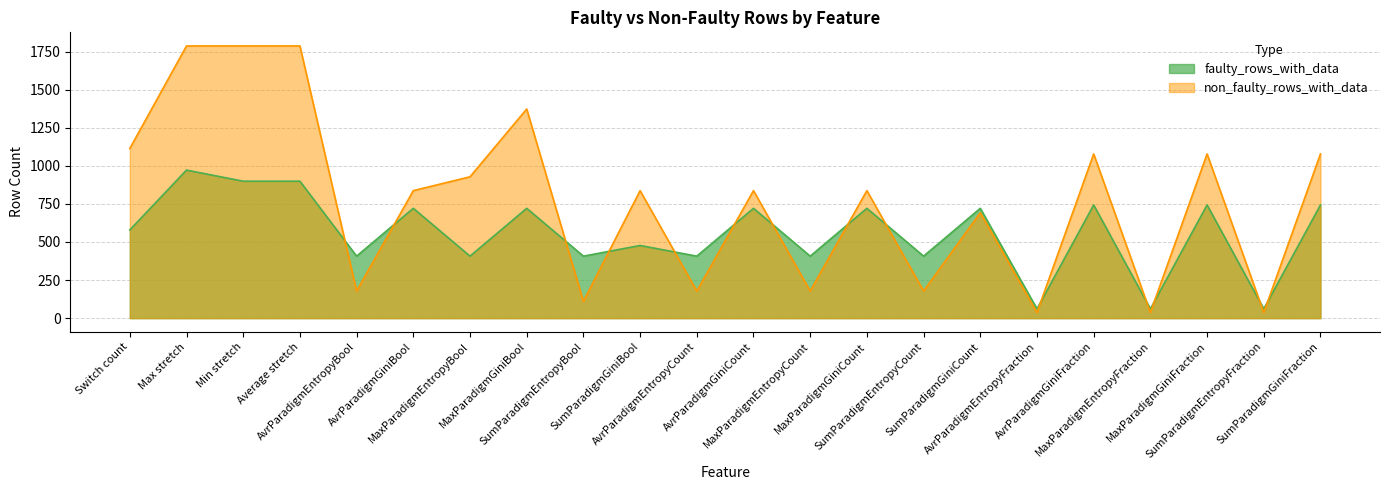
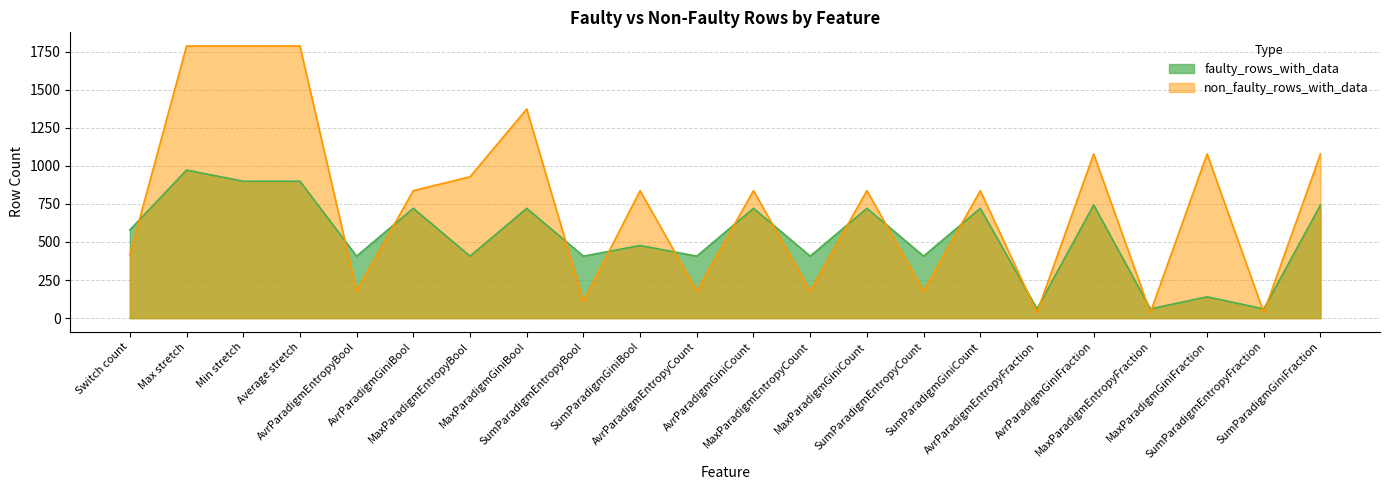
  {
    "faulty_rows_with_data": {
      "Switch count": 580,
      "Max stretch": 970,
      "Min stretch": 900,
      "Average stretch": 900,
      "AvrParadigmEntropyBool": 410,
      "AvrParadigmGiniBool": 720,
      "MaxParadigmEntropyBool": 410,
      "MaxParadigmGiniBool": 720,
      "SumParadigmEntropyBool": 410,
      "SumParadigmGiniBool": 480,
      "AvrParadigmEntropyCount": 410,
      "AvrParadigmGiniCount": 720,
      "MaxParadigmEntropyCount": 410,
      "MaxParadigmGiniCount": 720,
      "SumParadigmEntropyCount": 410,
      "SumParadigmGiniCount": 720,
      "AvrParadigmEntropyFraction": 60,
      "AvrParadigmGiniFraction": 740,
      "MaxParadigmEntropyFraction": 60,
-     "MaxParadigmGiniFraction": 740,
+     "MaxParadigmGiniFraction": 140,
      "SumParadigmEntropyFraction": 60,
      "SumParadigmGiniFraction": 740
    },
    "non_faulty_rows_with_data": {
-     "Switch count": 1110,
+     "Switch count": 420,
      "Max stretch": 1790,
      "Min stretch": 1790,
      "Average stretch": 1790,
      "AvrParadigmEntropyBool": 180,
      "AvrParadigmGiniBool": 840,
      "MaxParadigmEntropyBool": 930,
      "MaxParadigmGiniBool": 1370,
      "SumParadigmEntropyBool": 110,
      "SumParadigmGiniBool": 840,
      "AvrParadigmEntropyCount": 180,
      "AvrParadigmGiniCount": 840,
      "MaxParadigmEntropyCount": 180,
      "MaxParadigmGiniCount": 840,
      "SumParadigmEntropyCount": 180,
-     "SumParadigmGiniCount": 690,
+     "SumParadigmGiniCount": 840,
      "AvrParadigmEntropyFraction": 40,
      "AvrParadigmGiniFraction": 1080,
      "MaxParadigmEntropyFraction": 40,
      "MaxParadigmGiniFraction": 1080,
      "SumParadigmEntropyFraction": 40,
      "SumParadigmGiniFraction": 1080
    }
  }
